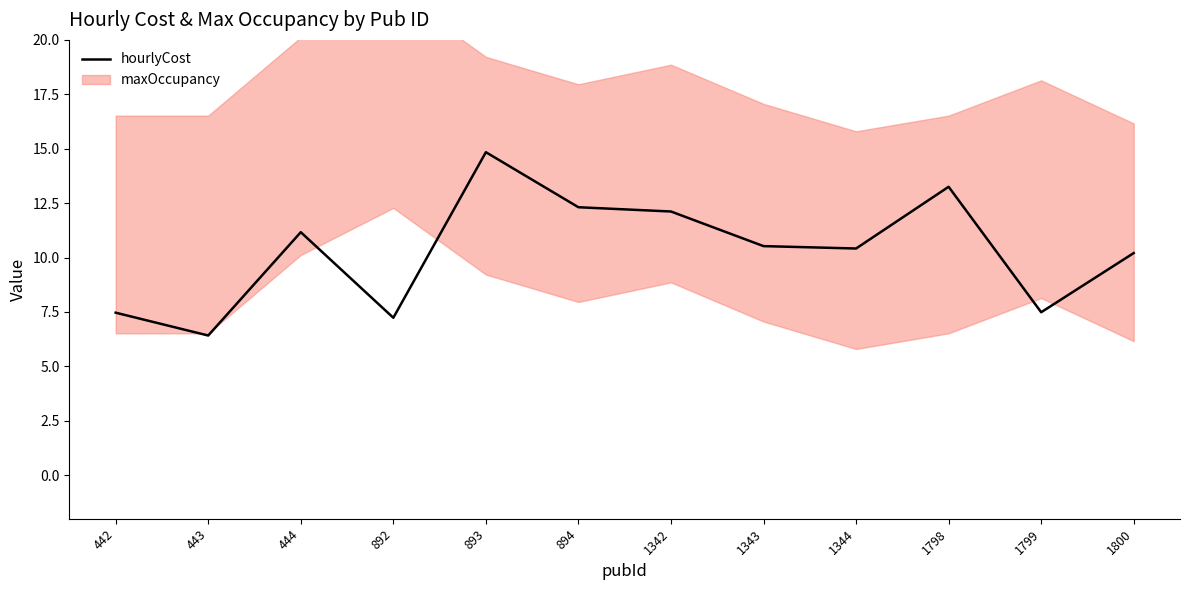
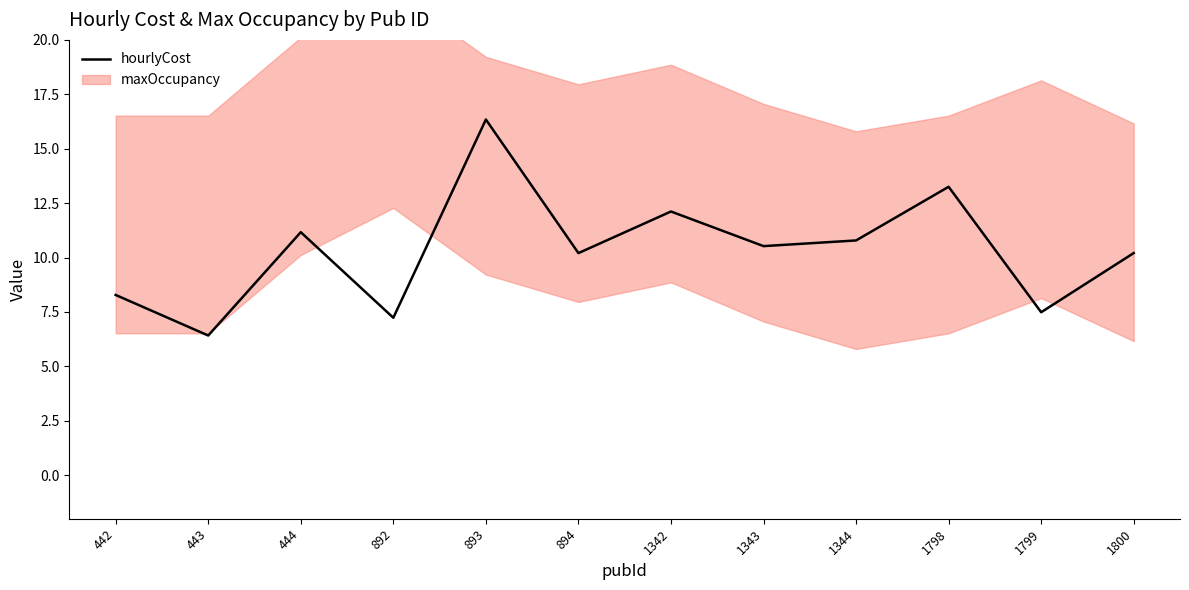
  {
    "hourlyCost": {
-     "442": 7.5,
+     "442": 8.3,
      "443": 6.4,
      "444": 11.2,
      "892": 7.2,
-     "893": 14.8,
-     "894": 12.3,
+     "893": 16.3,
+     "894": 10.2,
      "1342": 12.1,
      "1343": 10.5,
-     "1344": 10.4,
+     "1344": 10.8,
      "1798": 13.3,
      "1799": 7.5,
      "1800": 10.2
    }
  }
